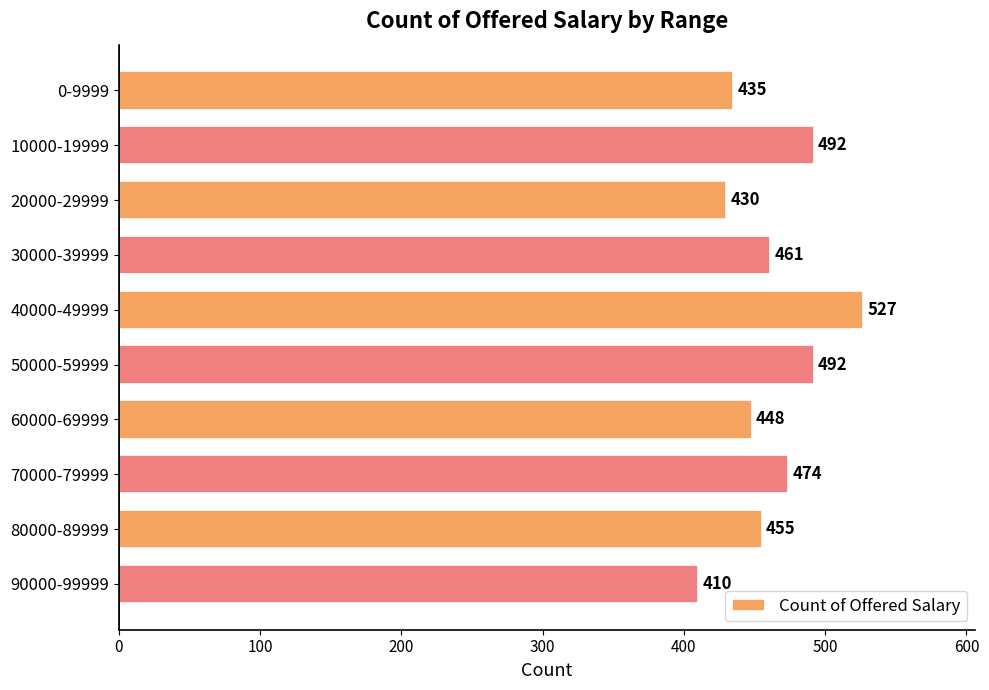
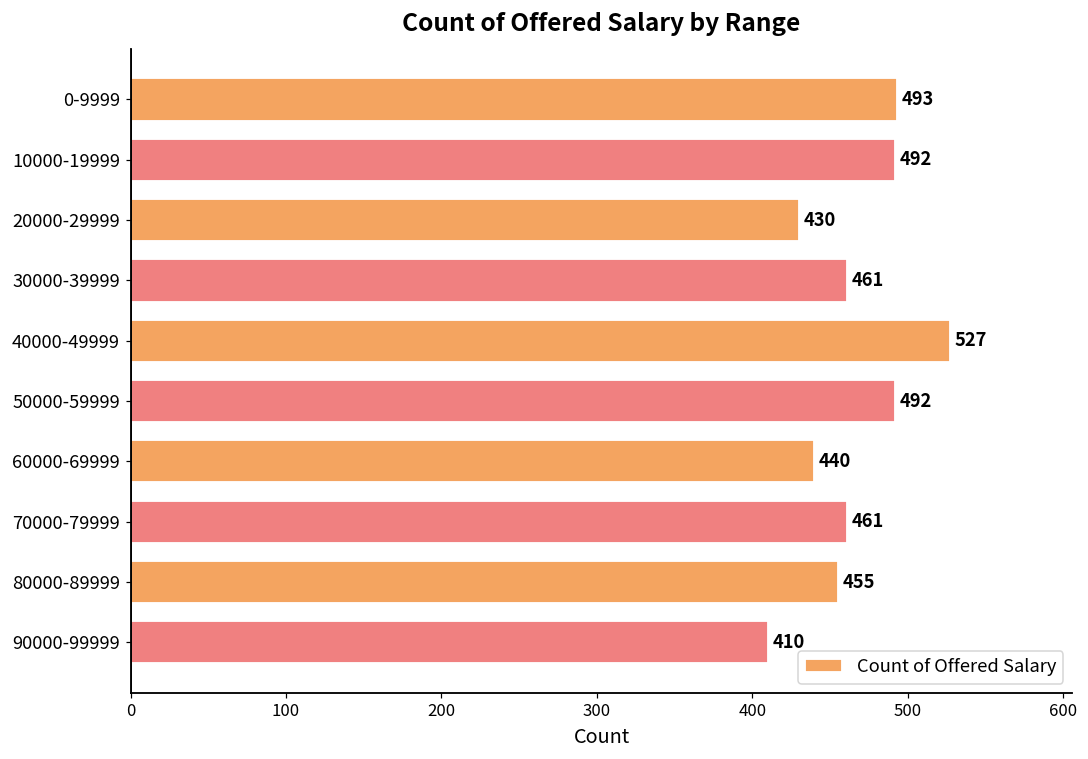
  {
-   "0-9999": 435,
+   "0-9999": 493,
    "10000-19999": 492,
    "20000-29999": 430,
    "30000-39999": 461,
    "40000-49999": 527,
    "50000-59999": 492,
-   "60000-69999": 448,
-   "70000-79999": 474,
+   "60000-69999": 440,
+   "70000-79999": 461,
    "80000-89999": 455
  }
